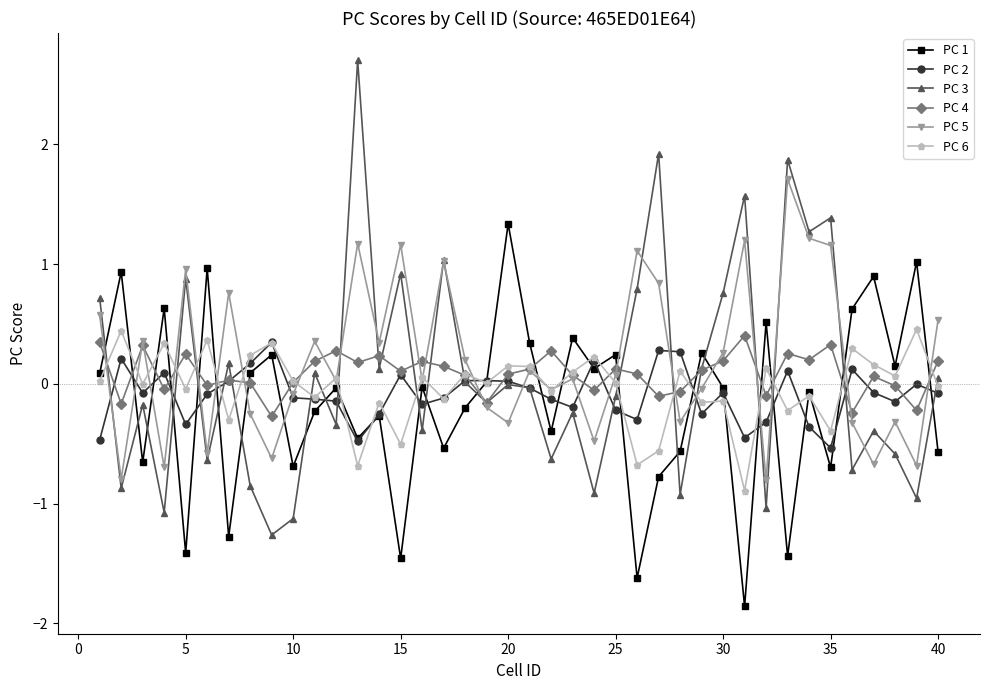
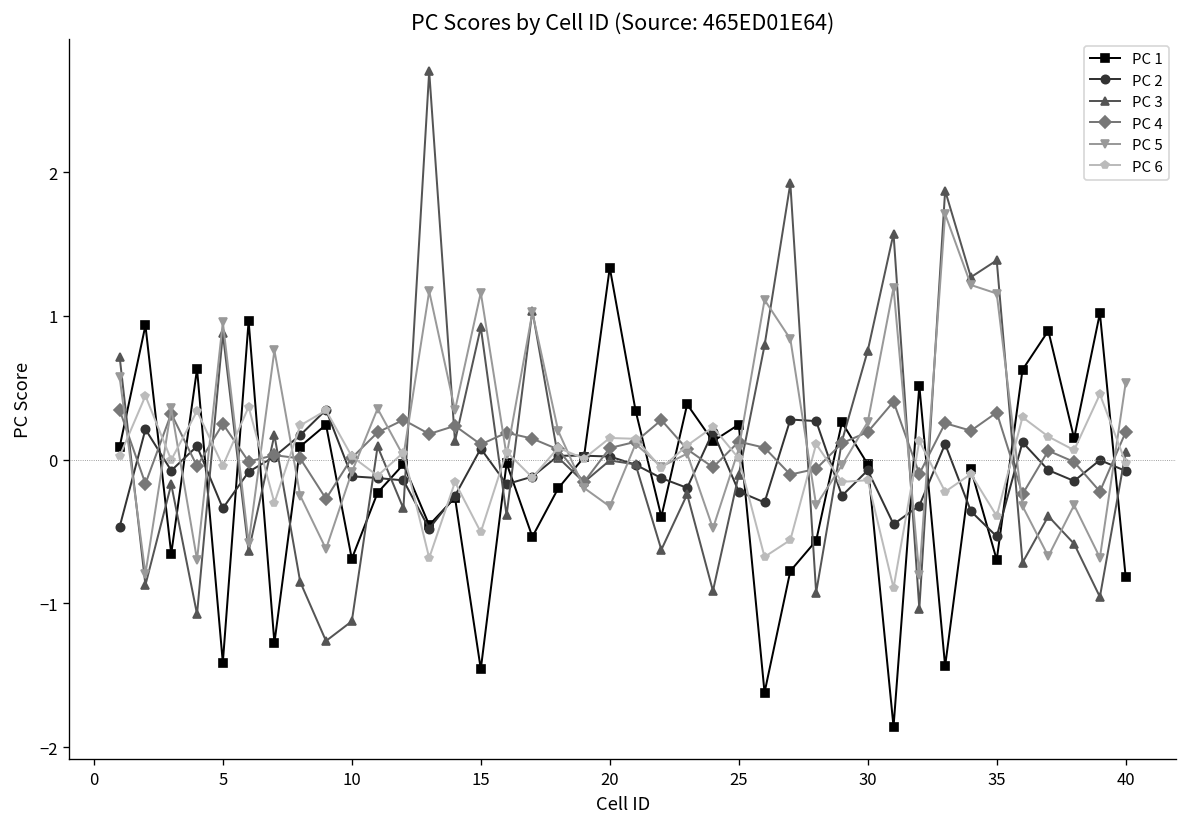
  {
    "PC 1": {
      "5": -1.41,
      "10": -0.69,
      "15": -1.46,
      "20": 1.34,
      "25": 0.24,
      "30": -0.03,
      "35": -0.70,
-     "40": -0.57
+     "40": -0.82
    }
  }
